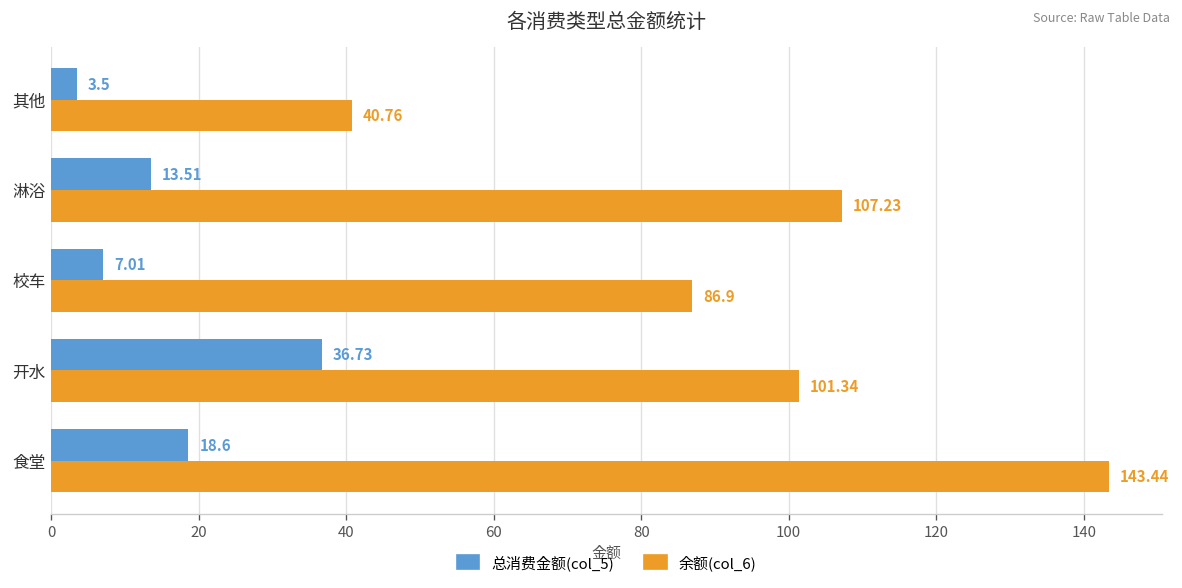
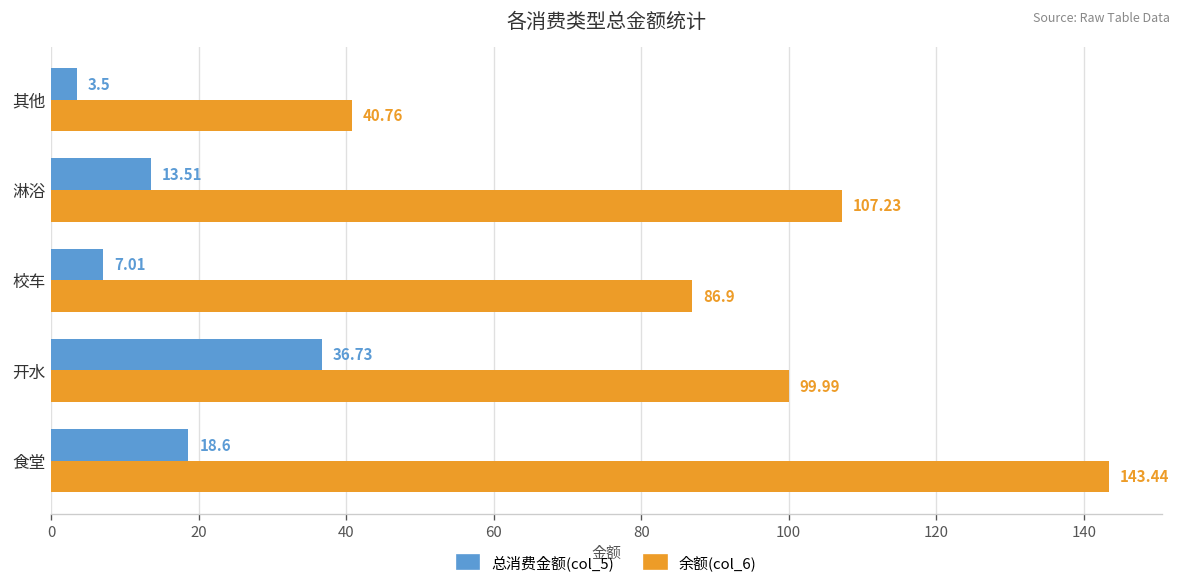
  {
    "总消费金额(col_5)": {
      "其他": 3.5,
      "淋浴": 13.51,
      "校车": 7.01,
      "开水": 36.73,
      "食堂": 18.6
    },
    "余额(col_6)": {
      "其他": 40.76,
      "淋浴": 107.23,
      "校车": 86.9,
-     "开水": 101.34,
+     "开水": 99.99,
      "食堂": 143.44
    }
  }
